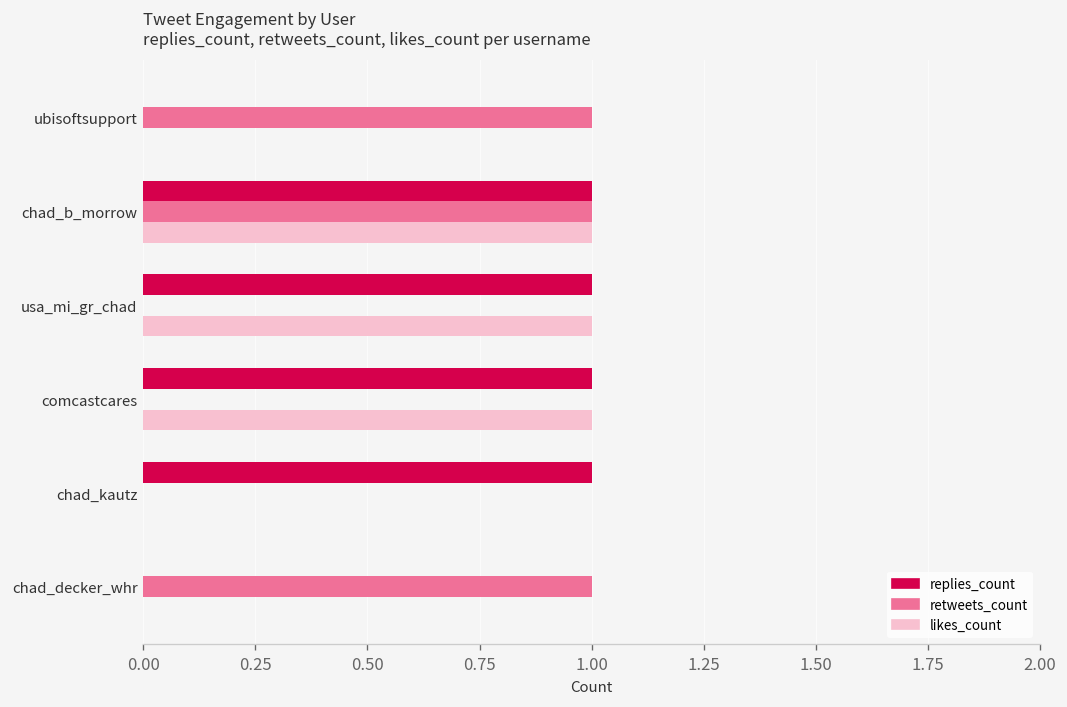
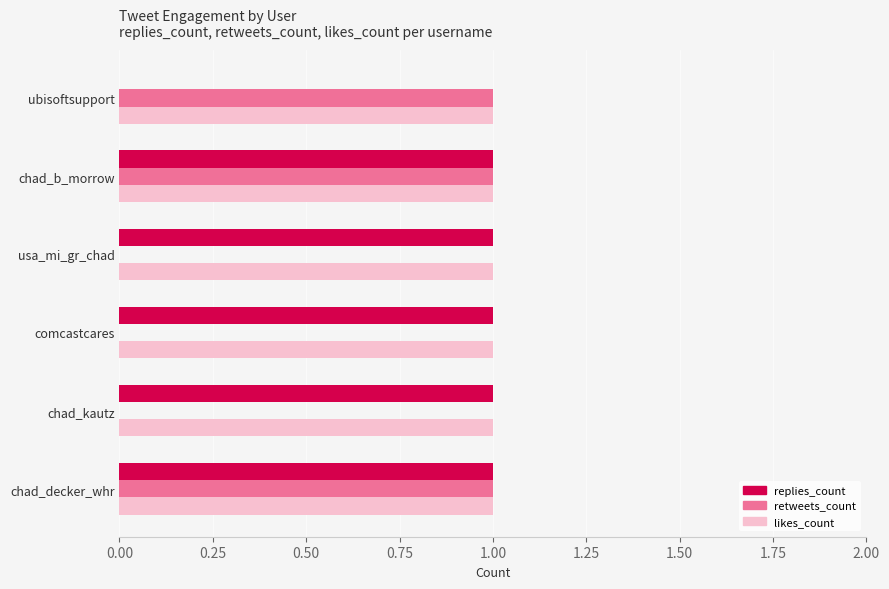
  {
    "replies_count": {
      "ubisoftsupport": 0,
      "chad_b_morrow": 1,
      "usa_mi_gr_chad": 1,
      "comcastcares": 1,
      "chad_kautz": 1,
-     "chad_decker_whr": 0
+     "chad_decker_whr": 1
    },
    "retweets_count": {
      "ubisoftsupport": 1,
      "chad_b_morrow": 1,
      "usa_mi_gr_chad": 0,
      "comcastcares": 0,
      "chad_kautz": 0,
      "chad_decker_whr": 1
    },
    "likes_count": {
-     "ubisoftsupport": 0,
+     "ubisoftsupport": 1,
      "chad_b_morrow": 1,
      "usa_mi_gr_chad": 1,
      "comcastcares": 1,
-     "chad_kautz": 0,
-     "chad_decker_whr": 0
+     "chad_kautz": 1,
+     "chad_decker_whr": 1
    }
  }
